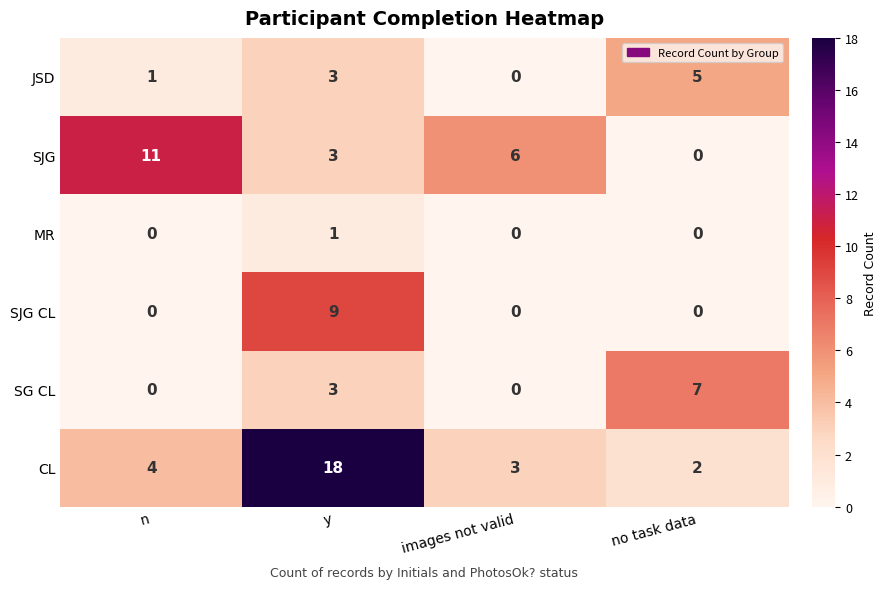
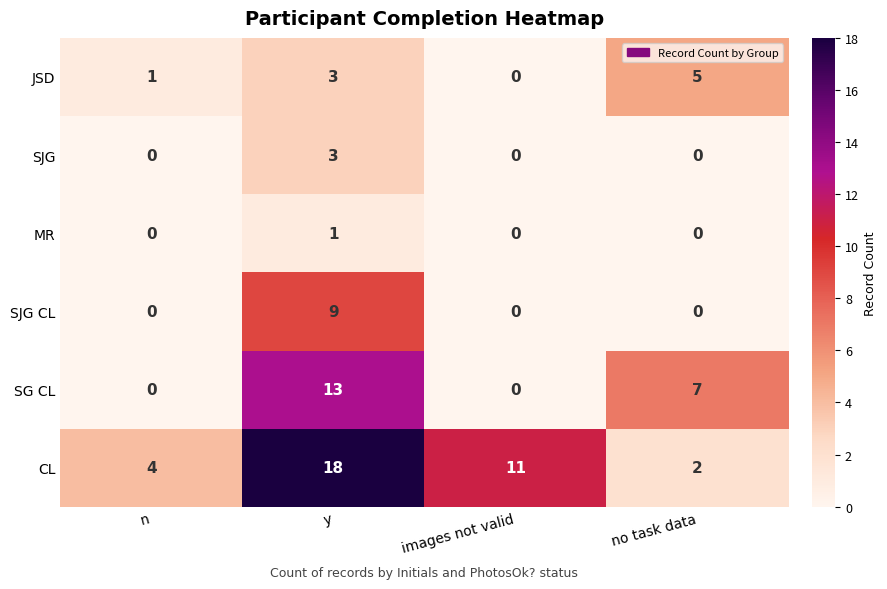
  {
    "JSD": {
      "n": 1,
      "y": 3,
      "images not valid": 0,
      "no task data": 5
    },
    "SJG": {
-     "n": 11,
+     "n": 0,
      "y": 3,
-     "images not valid": 6,
+     "images not valid": 0,
      "no task data": 0
    },
    "MR": {
      "n": 0,
      "y": 1,
      "images not valid": 0,
      "no task data": 0
    },
    "SJG CL": {
      "n": 0,
      "y": 9,
      "images not valid": 0,
      "no task data": 0
    },
    "SG CL": {
      "n": 0,
-     "y": 3,
+     "y": 13,
      "images not valid": 0,
      "no task data": 7
    },
    "CL": {
      "n": 4,
      "y": 18,
-     "images not valid": 3,
+     "images not valid": 11,
      "no task data": 2
    }
  }
